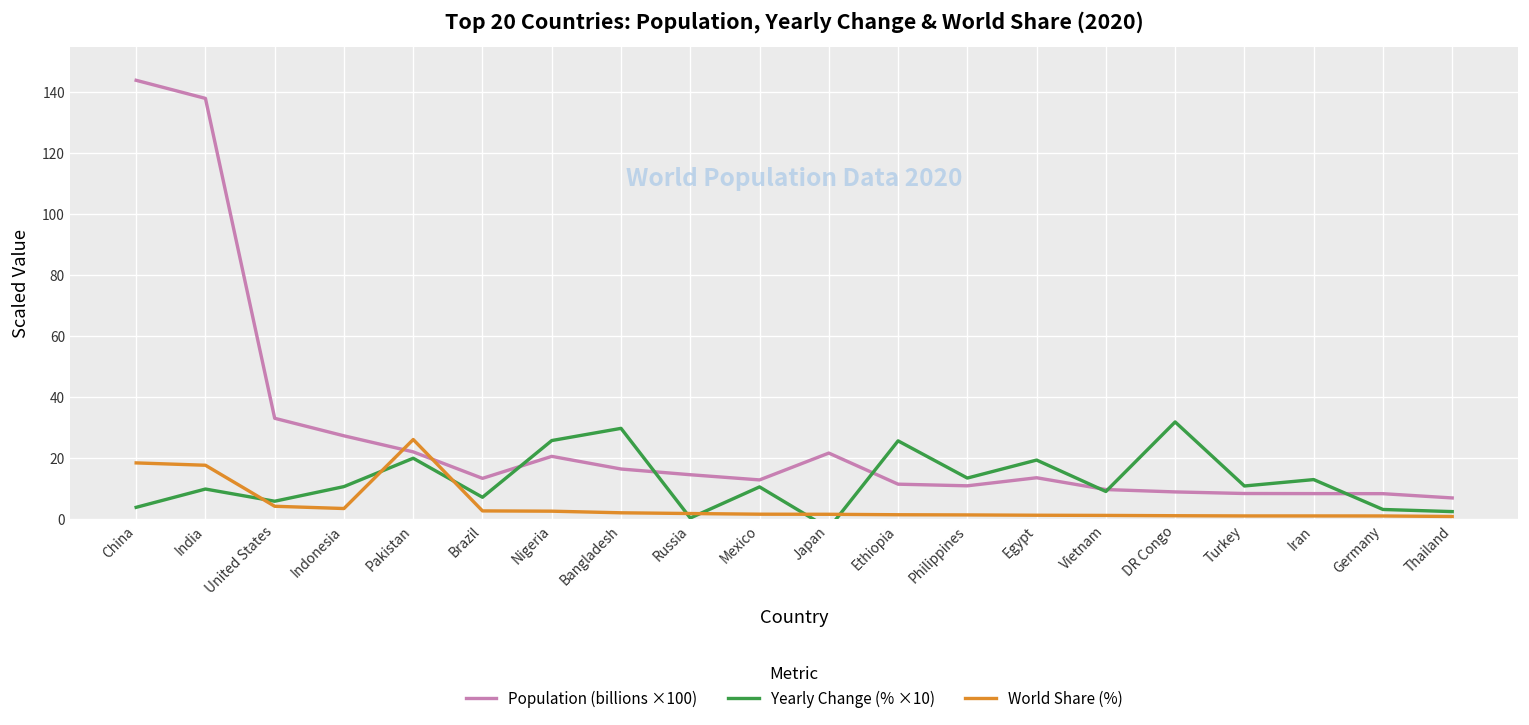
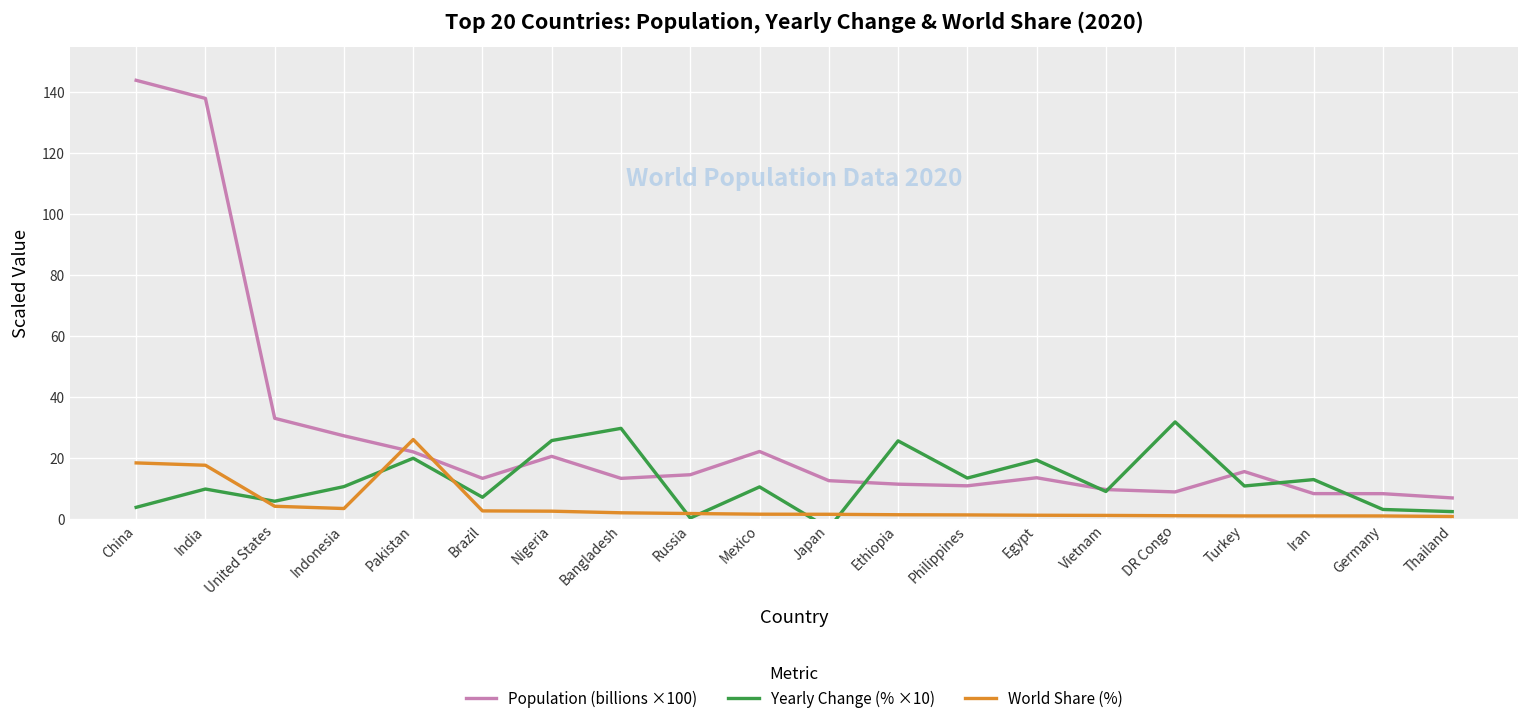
  {
    "Population (billions ×100)": {
      "China": 144,
      "India": 138,
      "United States": 33,
      "Indonesia": 27,
      "Pakistan": 22,
      "Brazil": 13,
      "Nigeria": 21,
-     "Bangladesh": 16,
+     "Bangladesh": 13,
      "Russia": 15,
-     "Mexico": 13,
-     "Japan": 22,
+     "Mexico": 22,
+     "Japan": 13,
      "Ethiopia": 11,
      "Philippines": 11,
      "Egypt": 14,
      "DR Congo": 9,
-     "Turkey": 8,
+     "Turkey": 16,
      "Iran": 8,
      "Germany": 8,
      "Thailand": 7
    },
    "Yearly Change (% ×10)": {
      "China": 4,
      "India": 10,
      "United States": 6,
      "Indonesia": 11,
      "Pakistan": 20,
      "Brazil": 7,
      "Nigeria": 26,
      "Bangladesh": 30,
      "Russia": 0,
      "Mexico": 11,
      "Ethiopia": 26,
      "Philippines": 14,
      "Egypt": 19,
      "DR Congo": 32,
      "Turkey": 11,
      "Iran": 13,
      "Germany": 3,
      "Thailand": 3
    },
    "World Share (%)": {
      "China": 18,
      "India": 18,
      "United States": 4,
      "Indonesia": 4,
      "Pakistan": 26,
      "Brazil": 3,
      "Nigeria": 3,
      "Bangladesh": 2,
      "Russia": 2,
      "Mexico": 2,
      "Japan": 2,
      "Ethiopia": 1,
      "Philippines": 1,
      "Egypt": 1,
      "Vietnam": 1,
      "DR Congo": 1,
      "Turkey": 1,
      "Iran": 1,
      "Germany": 1,
      "Thailand": 1
    }
  }
